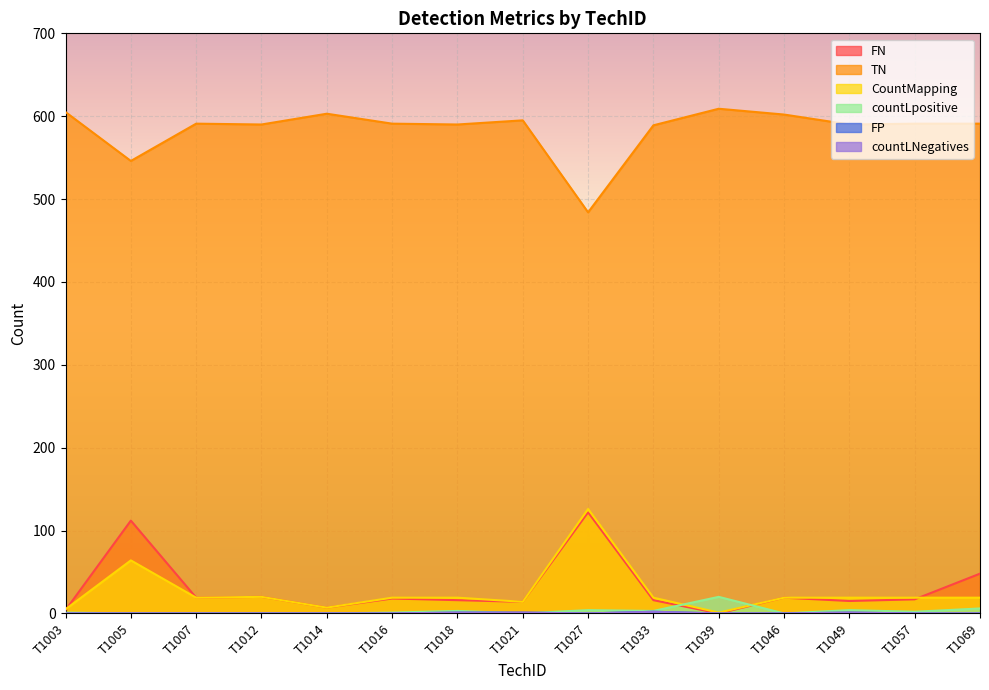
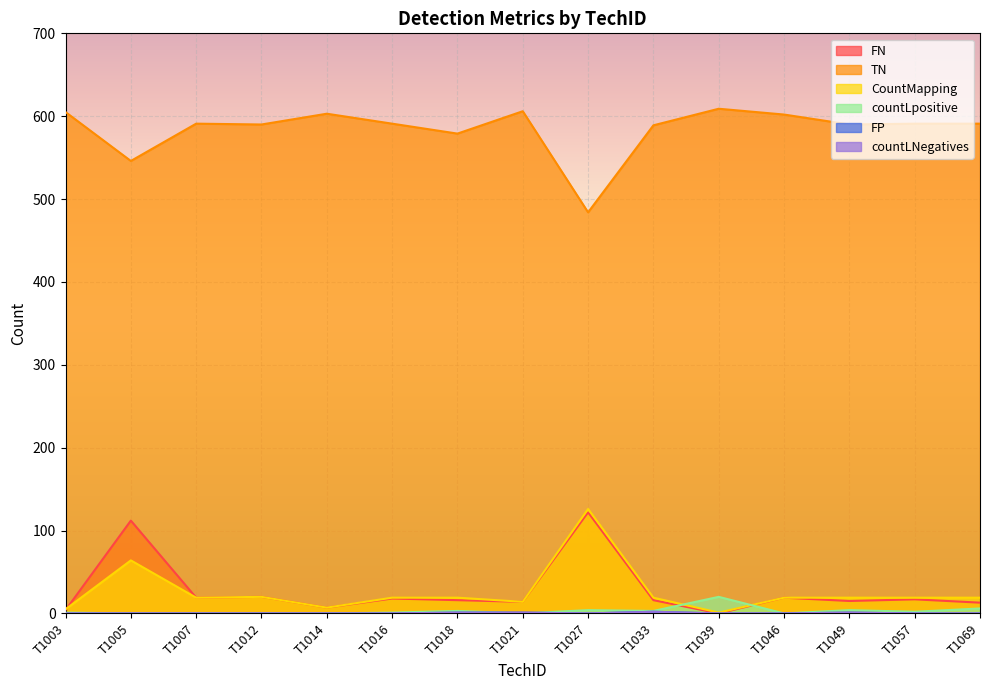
  {
    "FN": {
      "T1005": 110,
      "T1027": 120,
      "T1049": 20,
-     "T1069": 50
+     "T1069": 10
    },
    "TN": {
      "T1003": 610,
      "T1005": 550,
      "T1007": 590,
      "T1012": 590,
      "T1014": 600,
      "T1016": 590,
-     "T1018": 590,
-     "T1021": 600,
+     "T1018": 580,
+     "T1021": 610,
      "T1027": 480,
      "T1033": 590,
      "T1039": 610,
      "T1046": 600,
      "T1069": 590
    },
    "CountMapping": {
      "T1005": 60,
      "T1027": 130,
      "T1049": 20,
      "T1069": 20
    },
    "countLpositive": {
      "T1027": 0,
      "T1039": 20,
      "T1069": 10
    },
    "countLNegatives": {
      "T1027": 0,
      "T1069": 0
    }
  }
